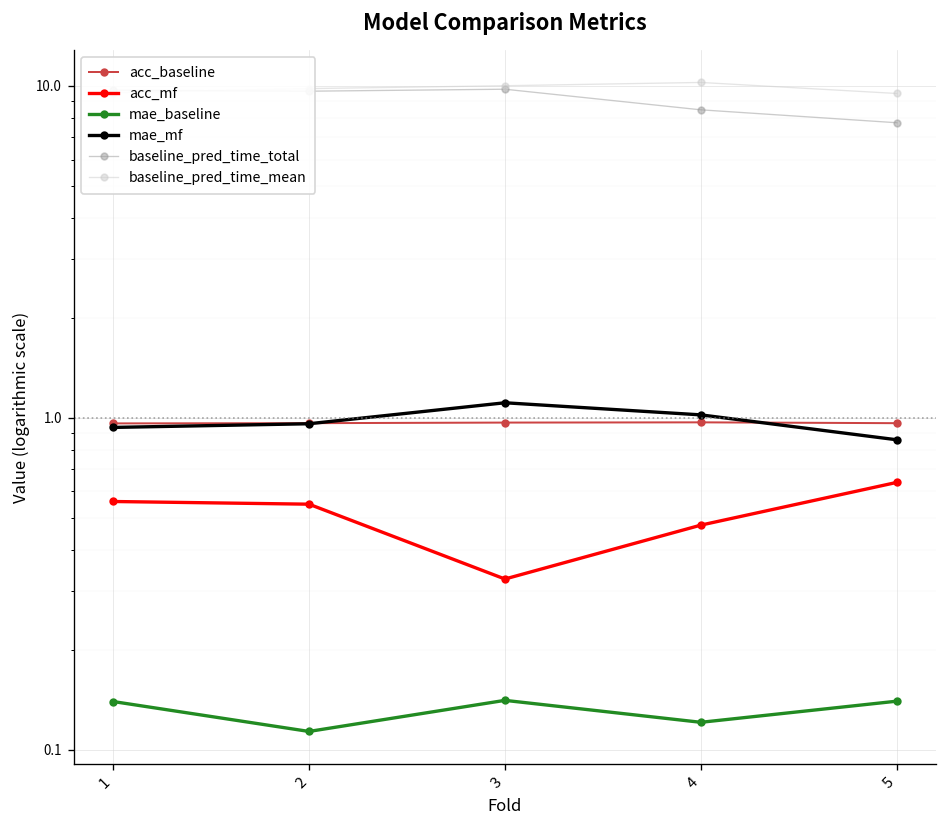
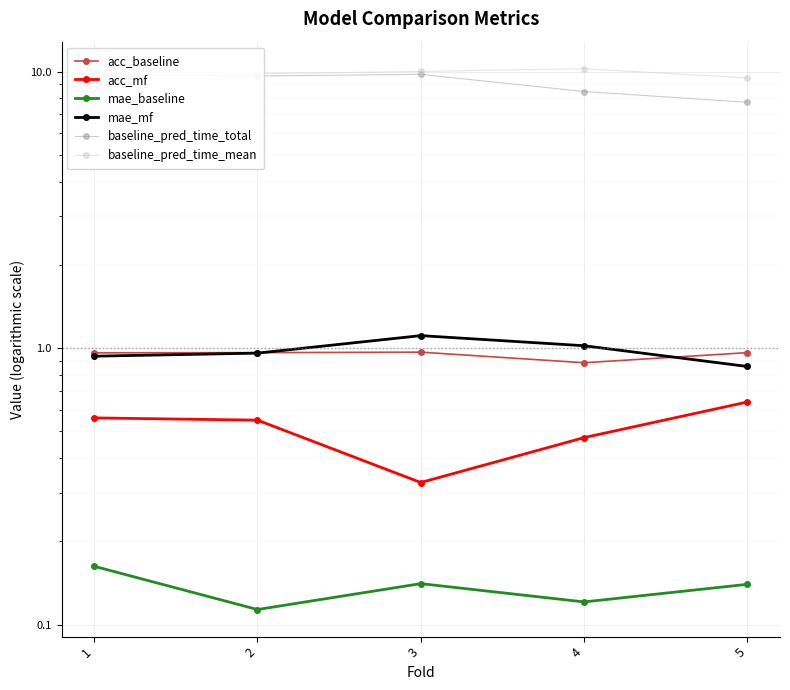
  {
    "acc_baseline": {
      "1": 0.96,
      "3": 0.97,
-     "4": 0.97,
+     "4": 0.89,
      "5": 0.96
    },
    "acc_mf": {
      "1": 0.56,
      "2": 0.55,
      "3": 0.33,
      "4": 0.47,
      "5": 0.64
    },
    "mae_baseline": {
-     "1": 0.14,
+     "1": 0.16,
      "2": 0.113,
      "3": 0.14,
      "4": 0.12,
      "5": 0.14
    },
    "mae_mf": {
      "1": 0.94,
      "3": 1.11,
      "4": 1.02,
      "5": 0.86
    },
    "baseline_pred_time_total": {
      "3": 9.8,
      "4": 8.5,
      "5": 7.7
    },
    "baseline_pred_time_mean": {
      "3": 10.0,
      "4": 10.2,
      "5": 9.5
    }
  }
